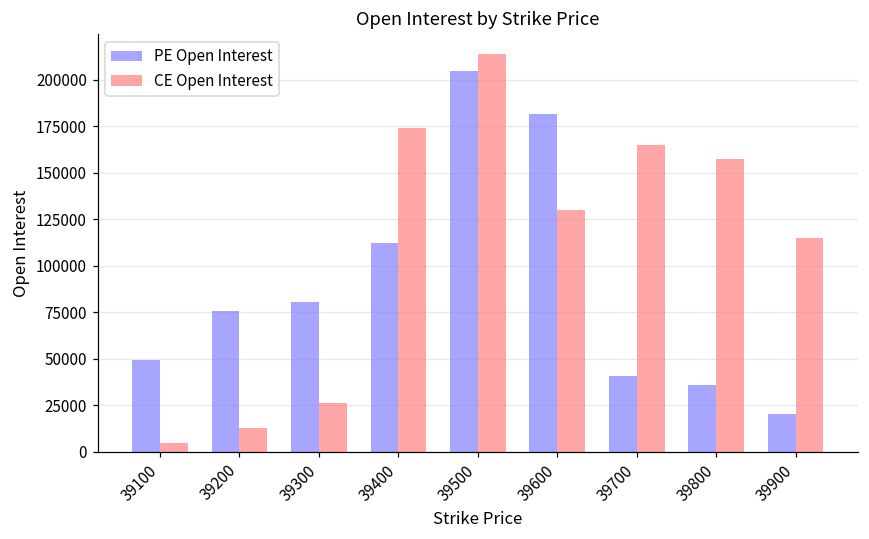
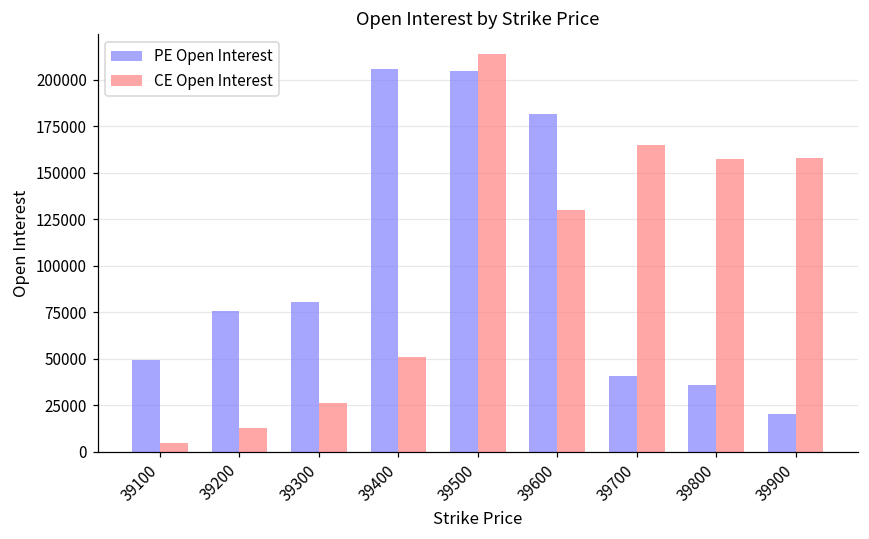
  {
    "PE Open Interest": {
      "39100": 49000,
      "39200": 75000,
      "39300": 81000,
-     "39400": 112000,
+     "39400": 206000,
      "39500": 205000,
      "39600": 182000,
      "39700": 41000,
      "39800": 36000,
      "39900": 20000
    },
    "CE Open Interest": {
      "39100": 5000,
      "39200": 12000,
      "39300": 26000,
-     "39400": 174000,
+     "39400": 51000,
      "39500": 214000,
      "39600": 130000,
      "39700": 165000,
      "39800": 157000,
-     "39900": 115000
+     "39900": 158000
    }
  }
